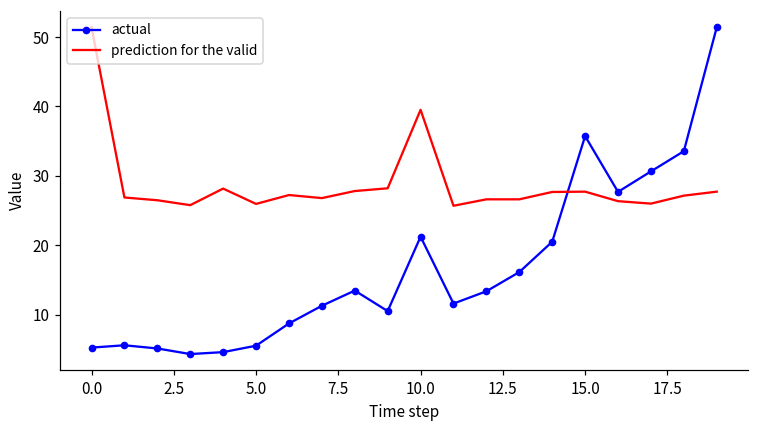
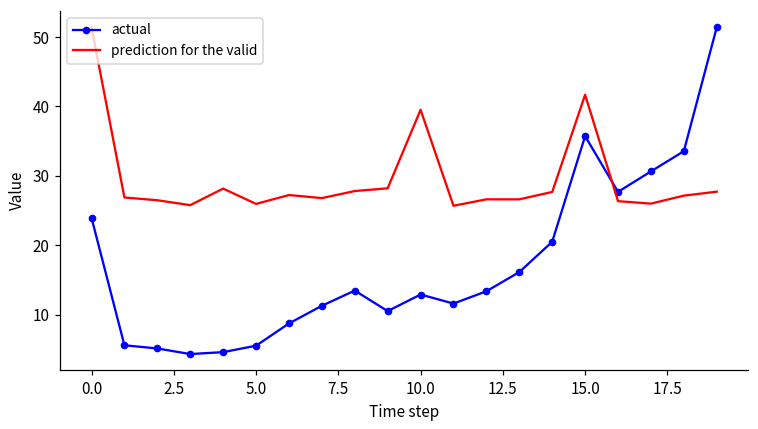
  {
    "actual": {
-     "0.0": 5,
+     "0.0": 24,
      "5.0": 6,
-     "10.0": 21,
+     "10.0": 13,
      "15.0": 36
    },
    "prediction for the valid": {
      "5.0": 26,
      "10.0": 40,
-     "15.0": 28
+     "15.0": 42
    }
  }
